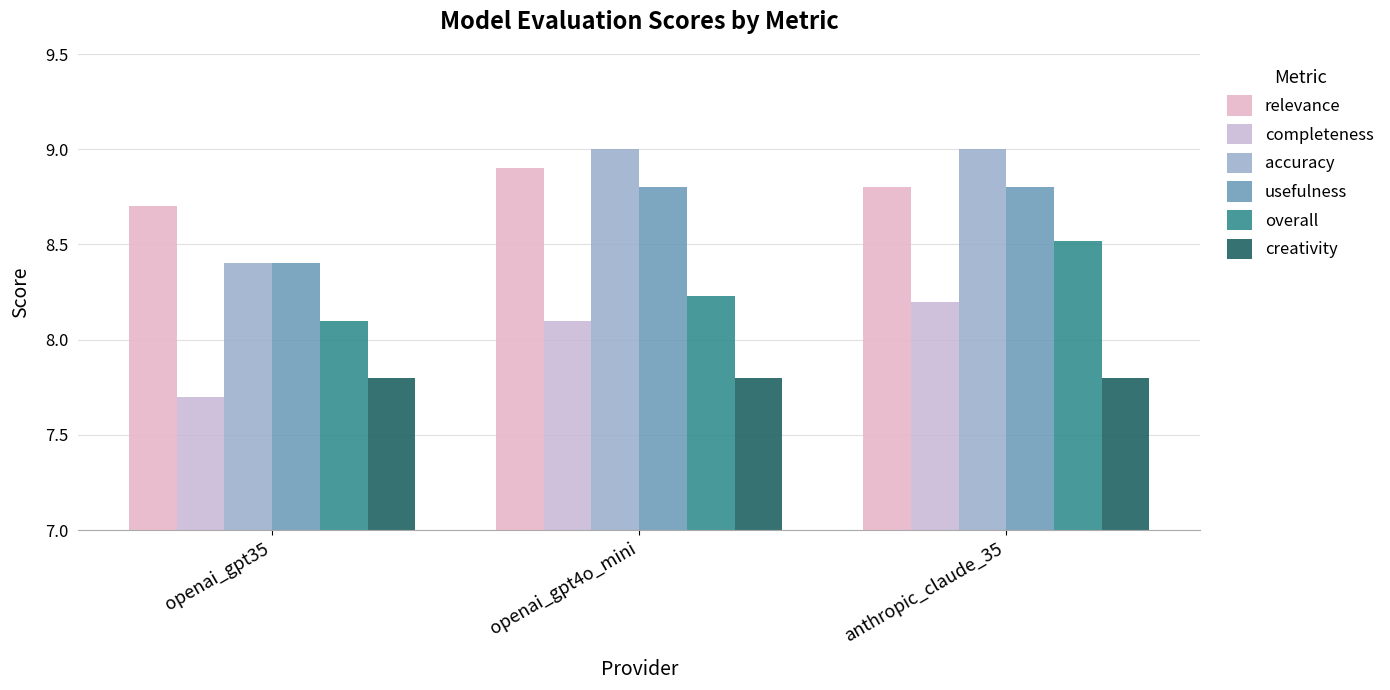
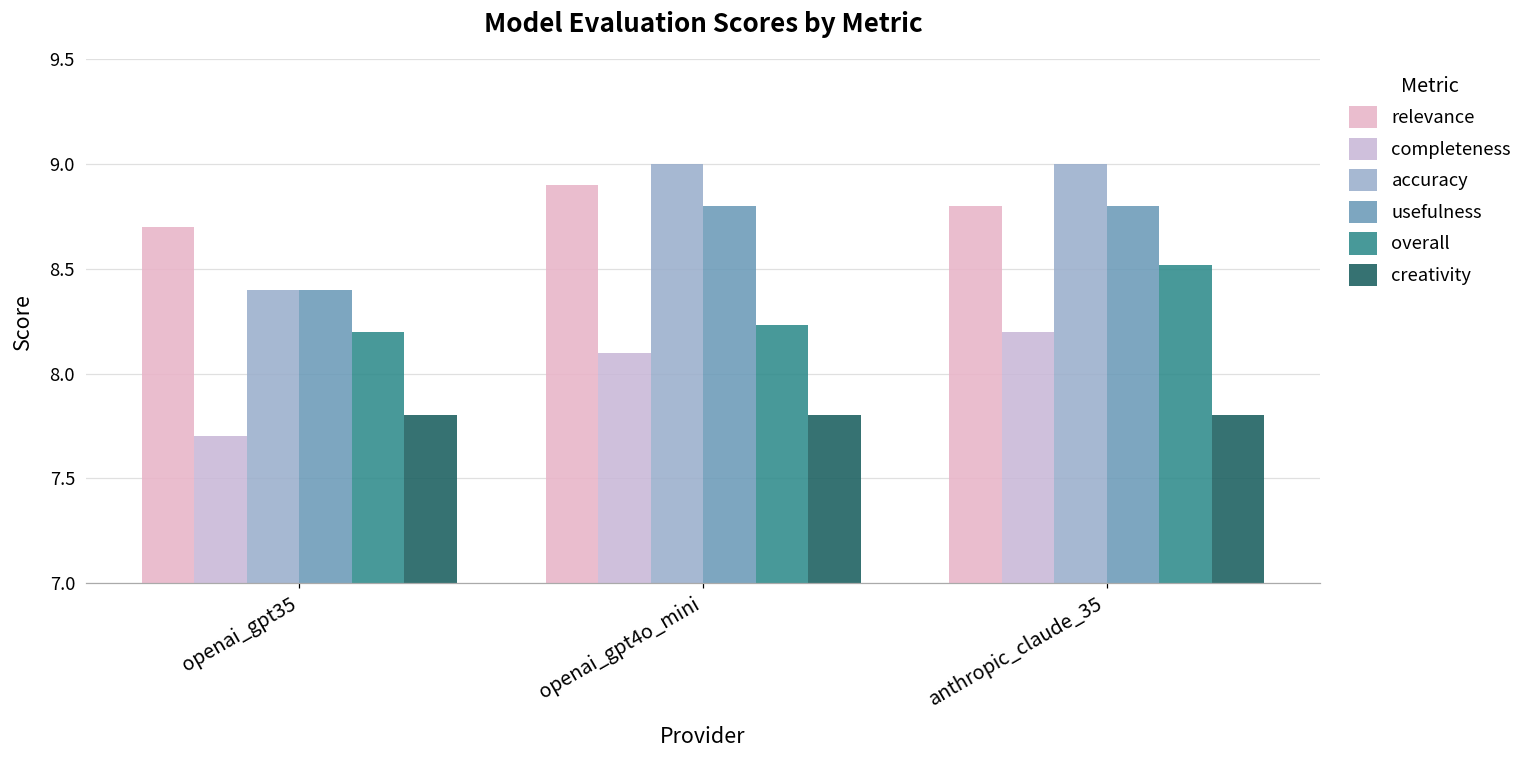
  {
    "overall": {
-     "openai_gpt35": 8.1,
+     "openai_gpt35": 8.2,
      "openai_gpt4o_mini": 8.23,
      "anthropic_claude_35": 8.52
    },
    "creativity": {
      "openai_gpt35": 7.8,
      "openai_gpt4o_mini": 7.8,
      "anthropic_claude_35": 7.8
    }
  }
